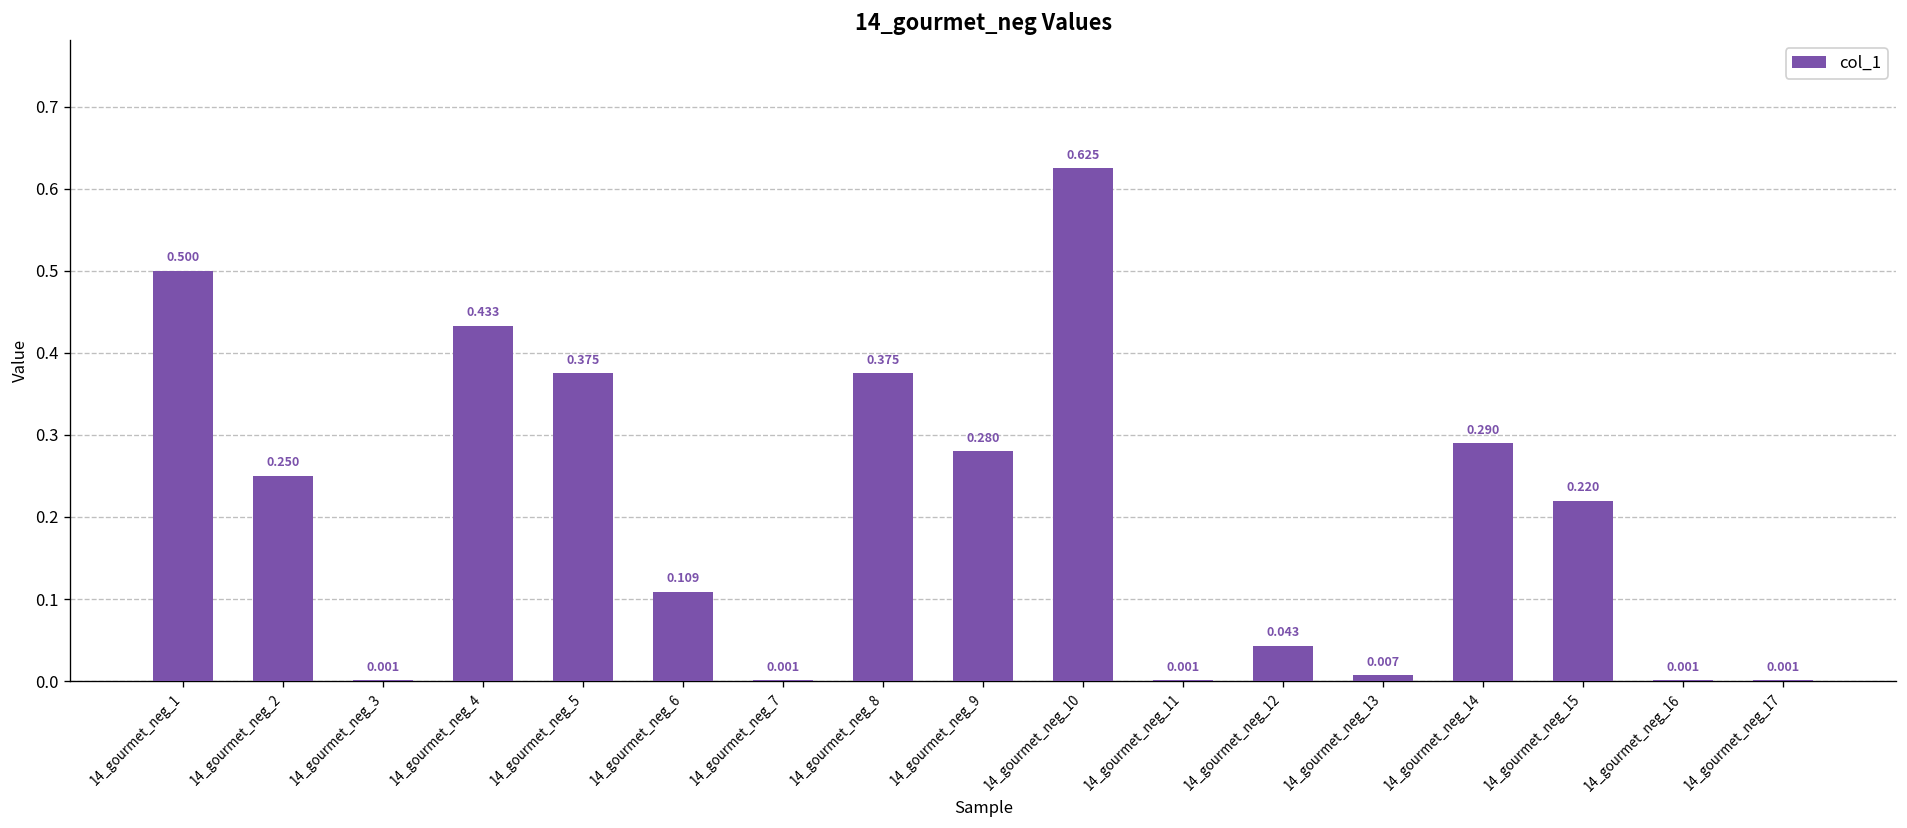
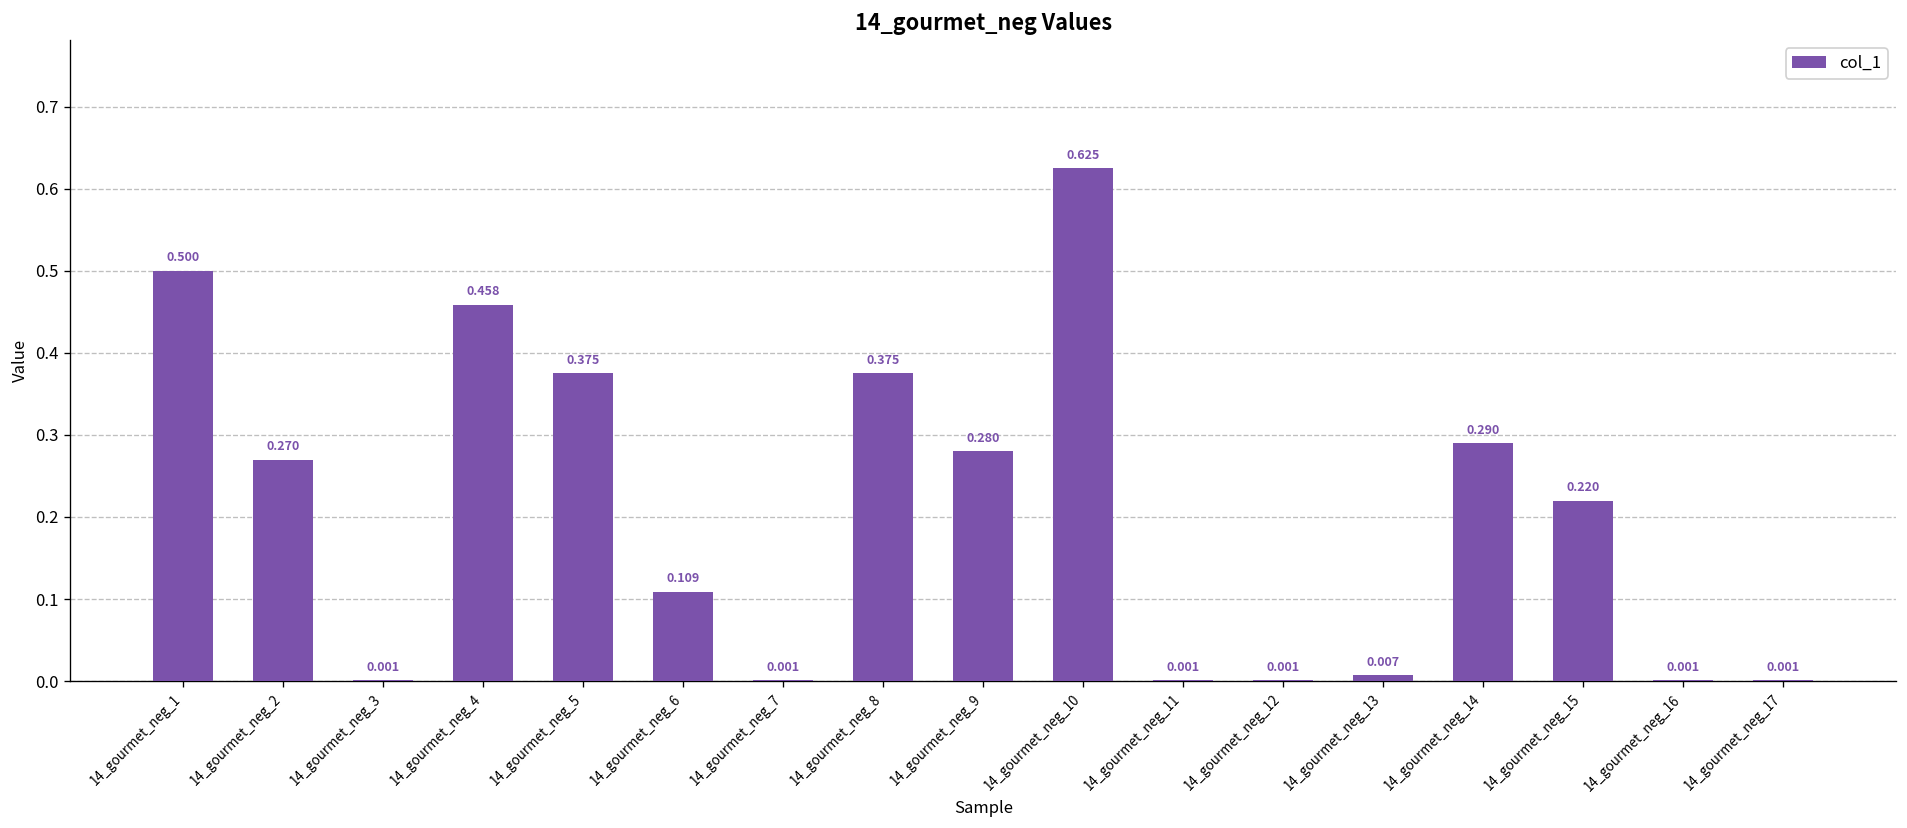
  {
    "14_gourmet_neg_1": 0.500,
-   "14_gourmet_neg_2": 0.250,
+   "14_gourmet_neg_2": 0.270,
    "14_gourmet_neg_3": 0.001,
-   "14_gourmet_neg_4": 0.433,
+   "14_gourmet_neg_4": 0.458,
    "14_gourmet_neg_5": 0.375,
    "14_gourmet_neg_6": 0.109,
    "14_gourmet_neg_7": 0.001,
    "14_gourmet_neg_8": 0.375,
    "14_gourmet_neg_9": 0.280,
    "14_gourmet_neg_10": 0.625,
    "14_gourmet_neg_11": 0.001,
-   "14_gourmet_neg_12": 0.043,
+   "14_gourmet_neg_12": 0.001,
    "14_gourmet_neg_13": 0.007,
    "14_gourmet_neg_14": 0.290,
    "14_gourmet_neg_15": 0.220,
    "14_gourmet_neg_16": 0.001,
    "14_gourmet_neg_17": 0.001
  }
